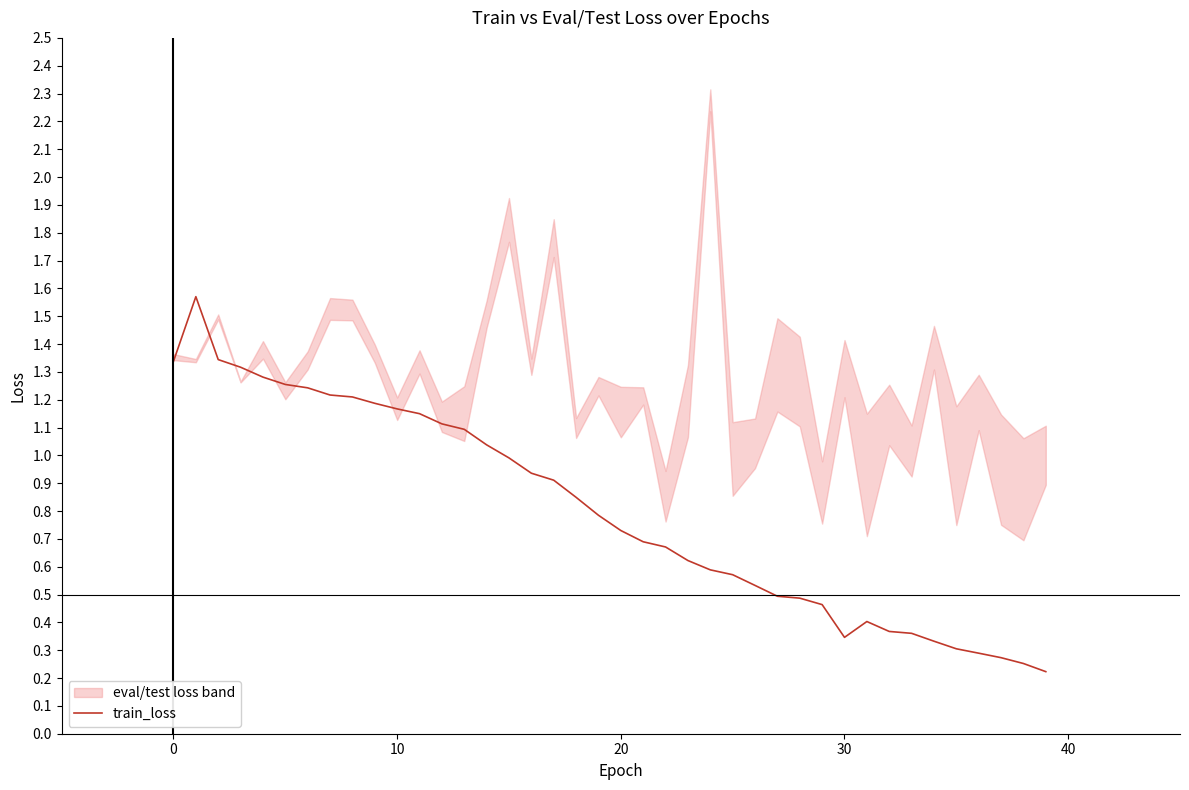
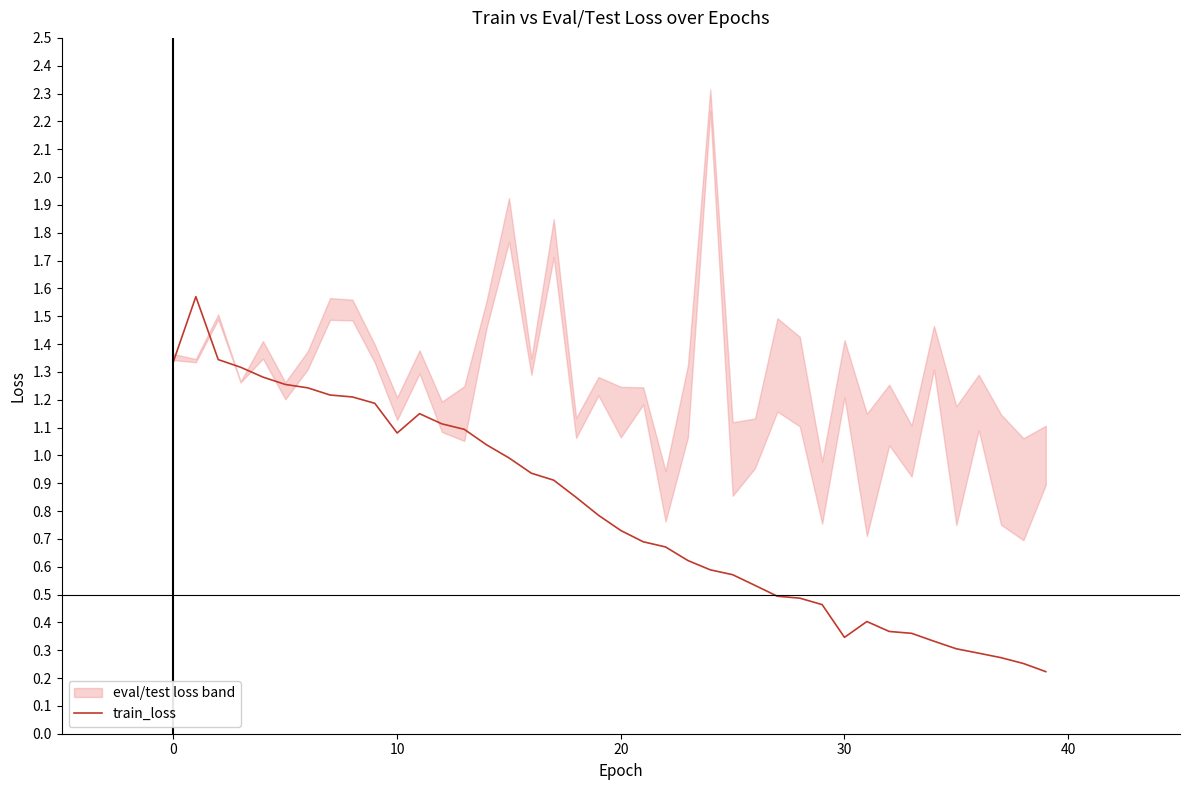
  {
    "train_loss": {
      "0": 1.34,
-     "10": 1.17,
+     "10": 1.08,
      "20": 0.73,
      "30": 0.35
    }
  }
